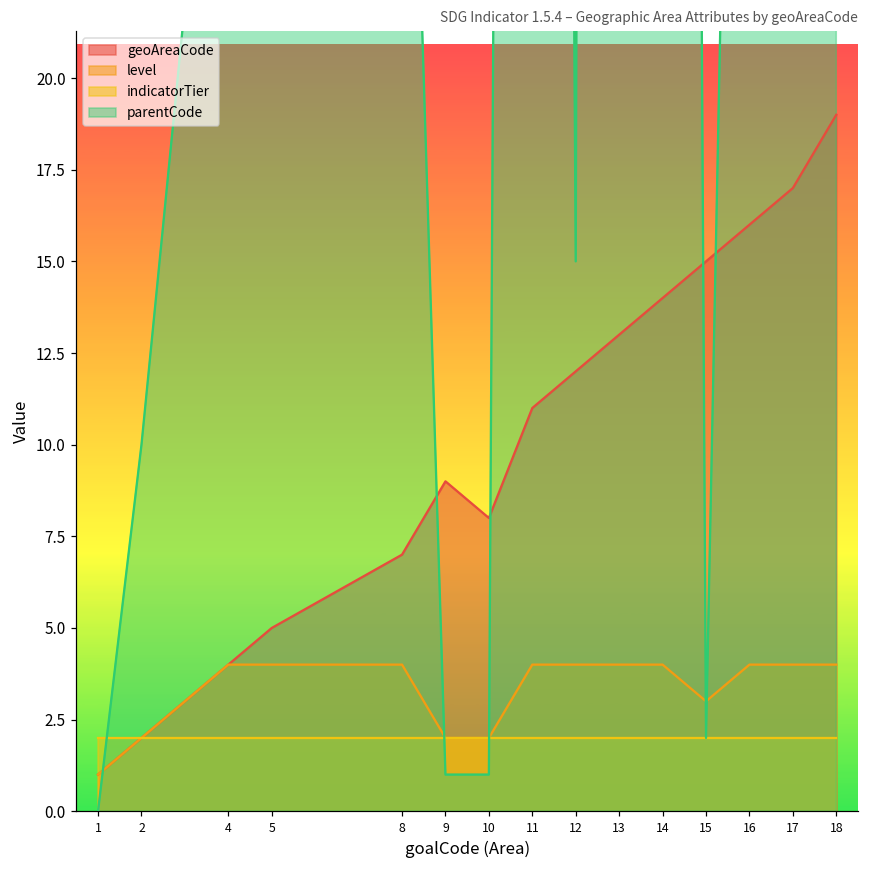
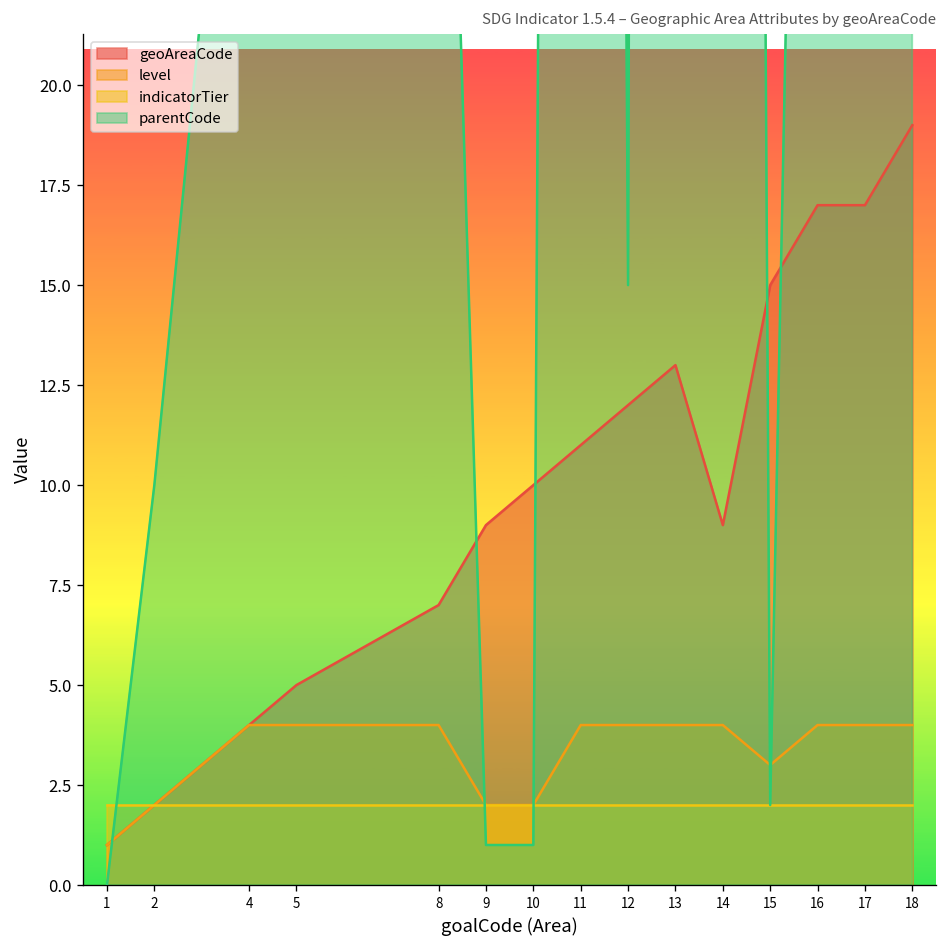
  {
    "geoAreaCode": {
      "5": 5,
      "8": 7,
      "9": 9,
-     "10": 8,
+     "10": 10,
      "11": 11,
      "12": 12,
      "13": 13,
-     "14": 14,
+     "14": 9,
      "15": 15,
-     "16": 16,
+     "16": 17,
      "17": 17,
      "18": 19
    },
    "parentCode": {
      "1": 0,
      "2": 10,
      "9": 1,
      "10": 1,
      "12": 15
    }
  }
